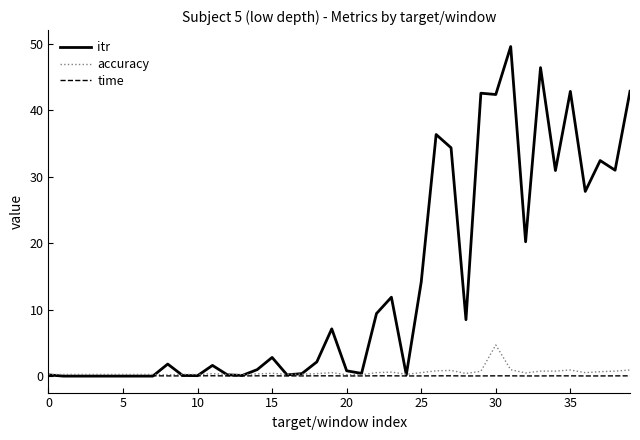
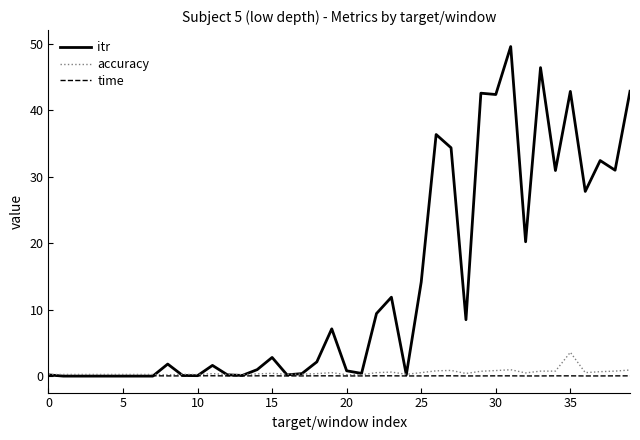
  {
    "accuracy": {
      "25": 1,
-     "30": 5,
-     "35": 1
+     "30": 1,
+     "35": 4
    }
  }
